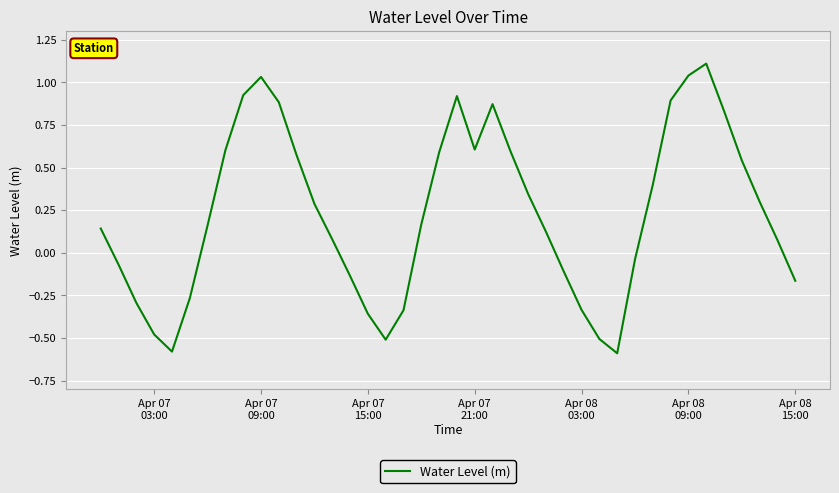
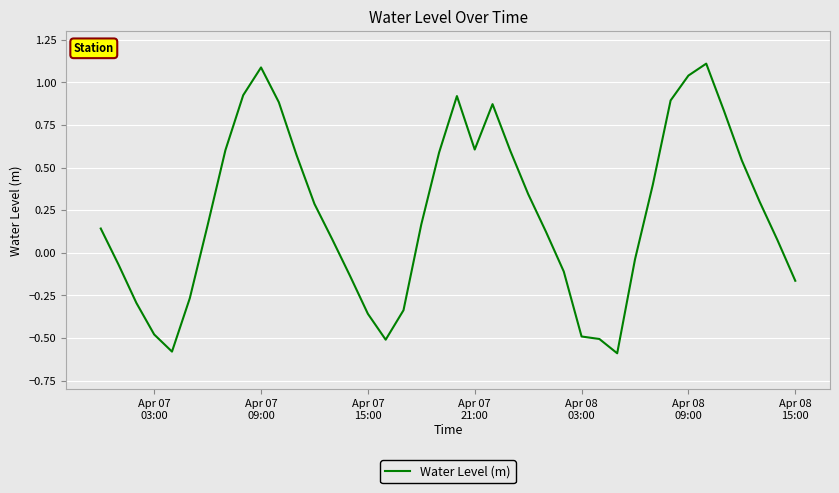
  {
    "Apr 07 03:00": -0.48,
-   "Apr 07 09:00": 1.03,
+   "Apr 07 09:00": 1.09,
    "Apr 07 15:00": -0.36,
    "Apr 07 21:00": 0.61,
-   "Apr 08 03:00": -0.33,
+   "Apr 08 03:00": -0.49,
    "Apr 08 09:00": 1.04,
    "Apr 08 15:00": -0.16
  }
